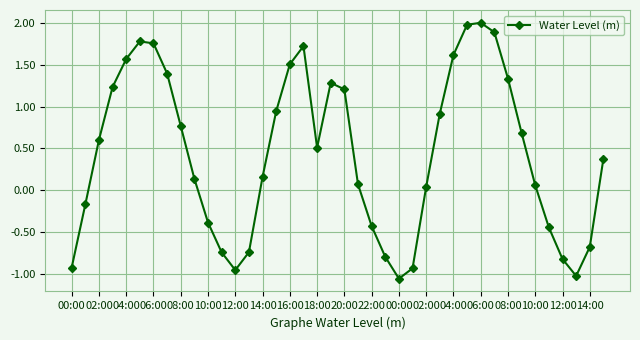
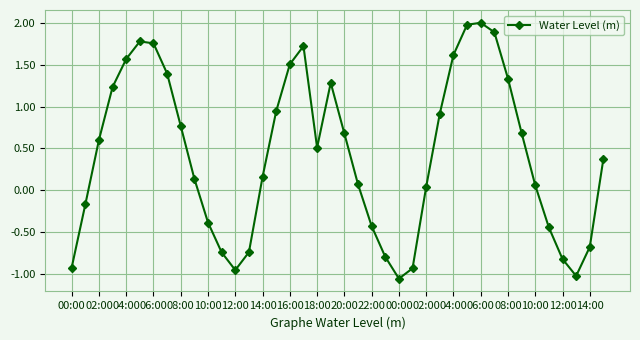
  {
    "16:00": 1.5,
    "18:00": 0.5,
-   "20:00": 1.2,
+   "20:00": 0.7,
    "22:00": -0.4
  }
